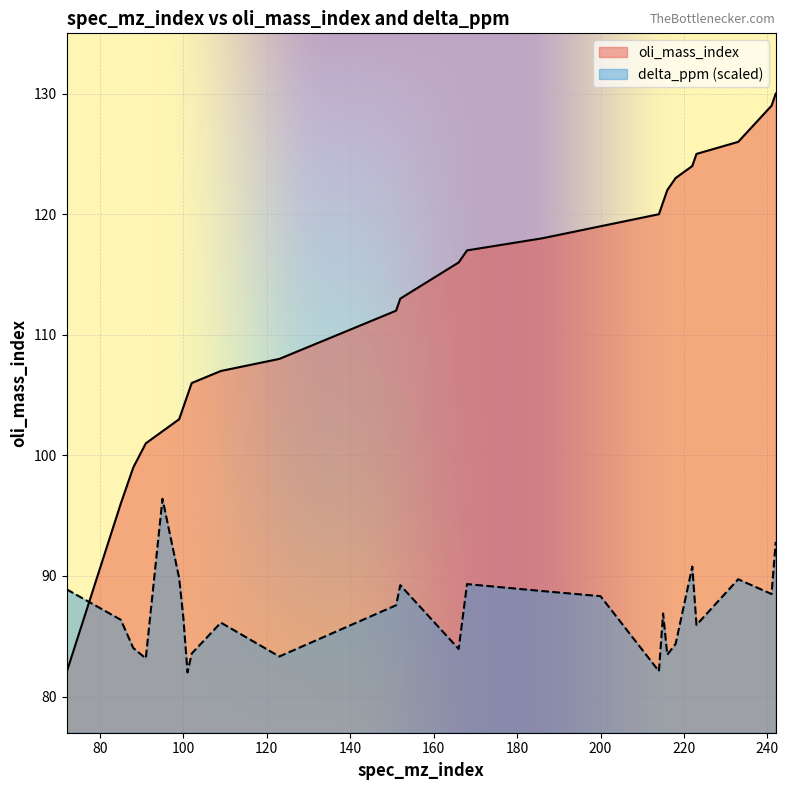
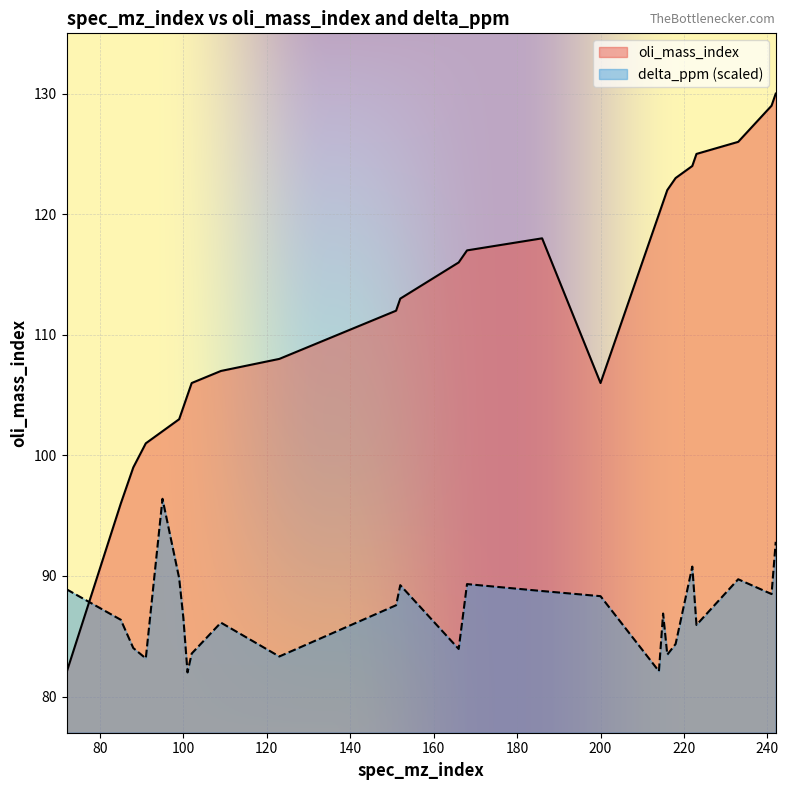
  {
    "oli_mass_index": {
      "100": 104,
-     "200": 119
+     "200": 106
    },
    "delta_ppm (scaled)": {
      "100": 86.5,
      "200": 88.3
    }
  }
